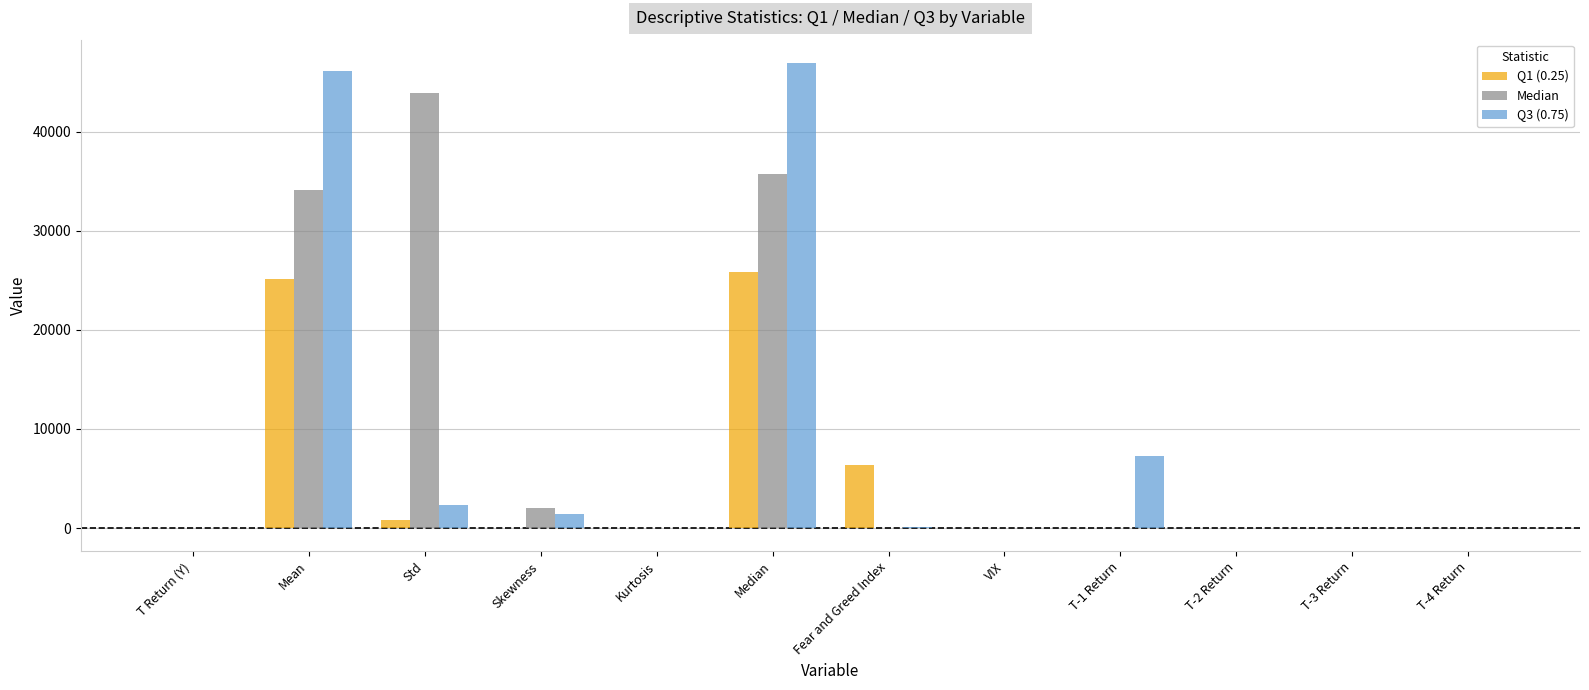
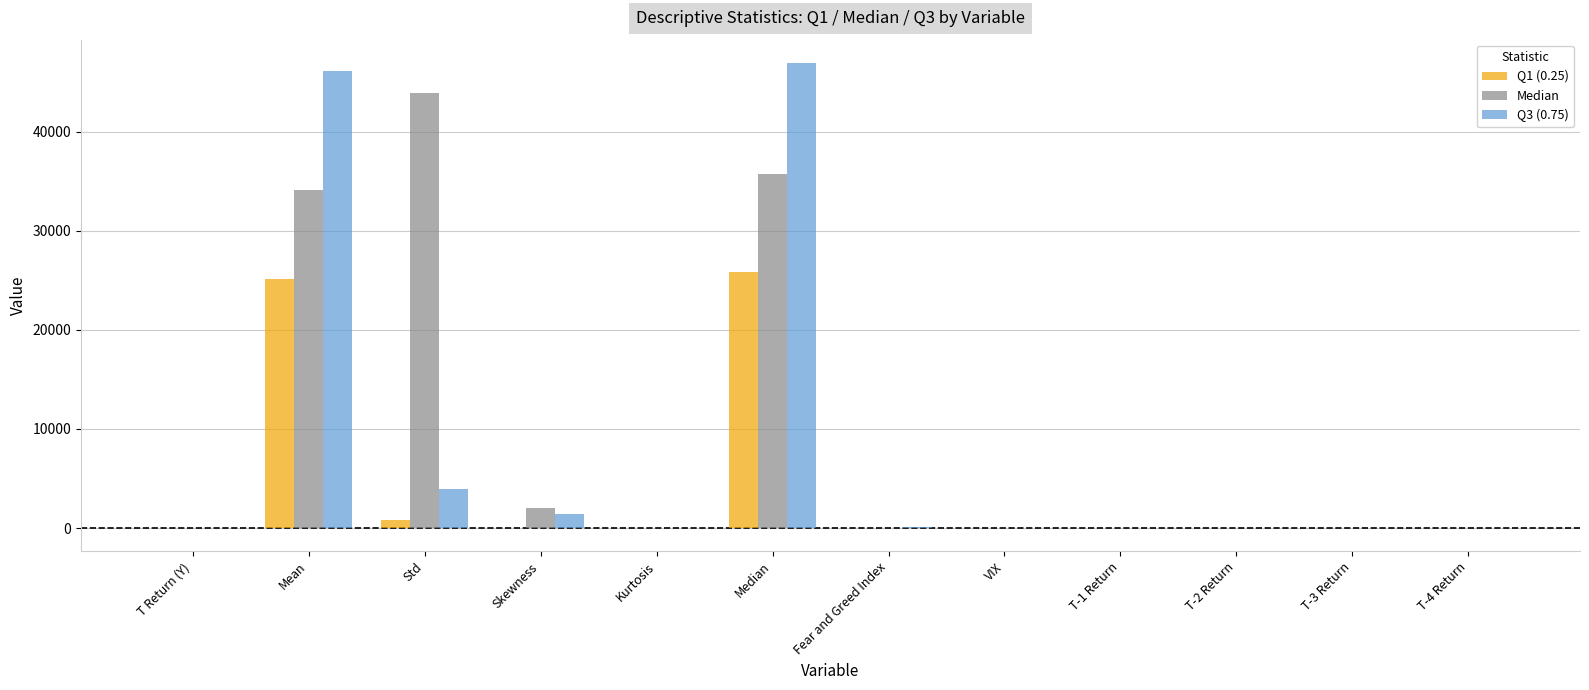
  {
    "Q1 (0.25)": {
      "Mean": 25000,
      "Std": 1000,
      "Median": 26000,
-     "Fear and Greed Index": 6000
+     "Fear and Greed Index": 0
    },
    "Median": {
      "Mean": 34000,
      "Std": 44000,
      "Skewness": 2000,
      "Median": 36000
    },
    "Q3 (0.75)": {
      "Mean": 46000,
-     "Std": 2000,
+     "Std": 4000,
      "Skewness": 1000,
      "Median": 47000,
-     "T-1 Return": 7000
+     "T-1 Return": 0
    }
  }
